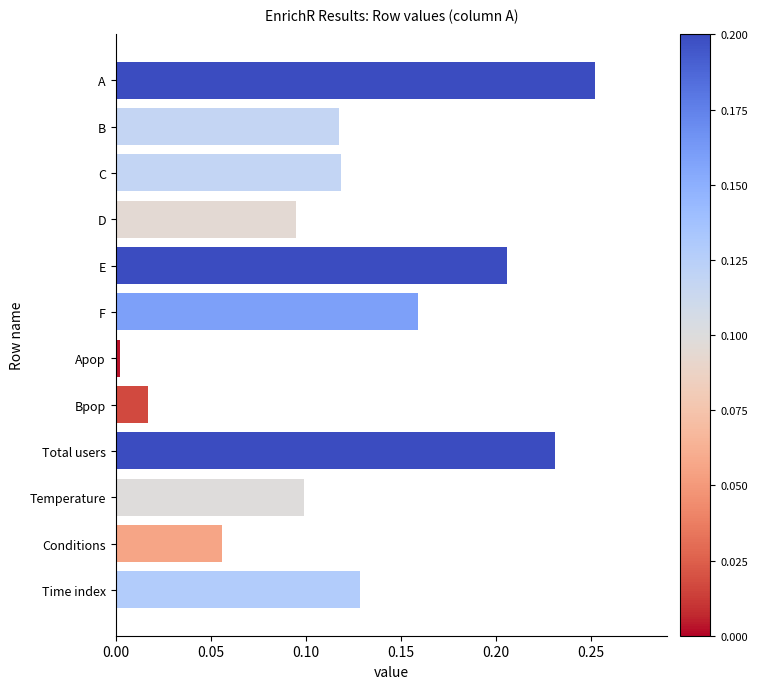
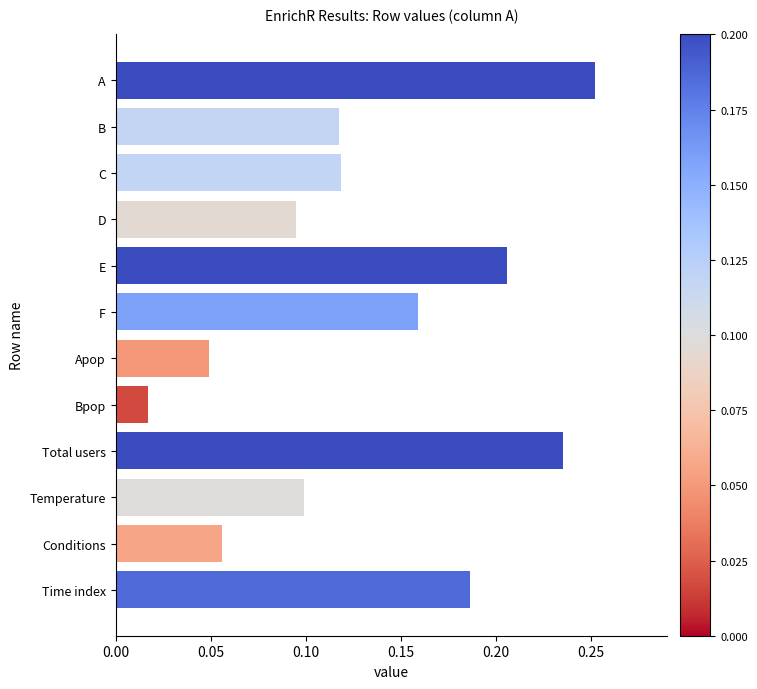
  {
    "A": 0.252,
    "B": 0.117,
    "C": 0.118,
    "D": 0.095,
    "E": 0.206,
    "F": 0.159,
-   "Apop": 0.003,
+   "Apop": 0.049,
    "Bpop": 0.017,
-   "Total users": 0.231,
+   "Total users": 0.235,
    "Temperature": 0.099,
    "Conditions": 0.056,
-   "Time index": 0.129
+   "Time index": 0.186
  }
